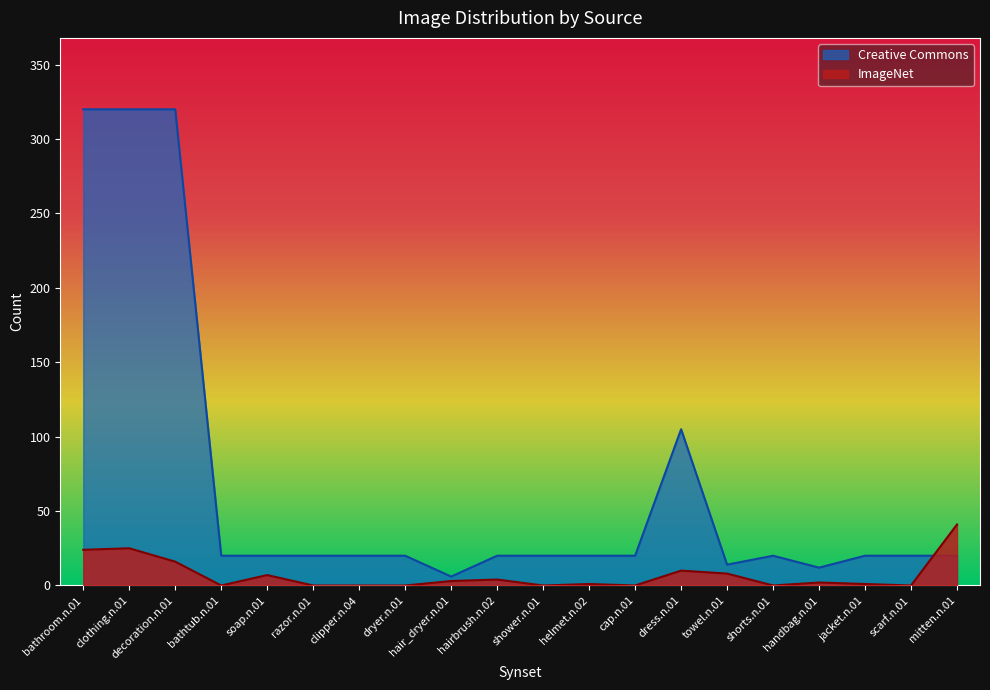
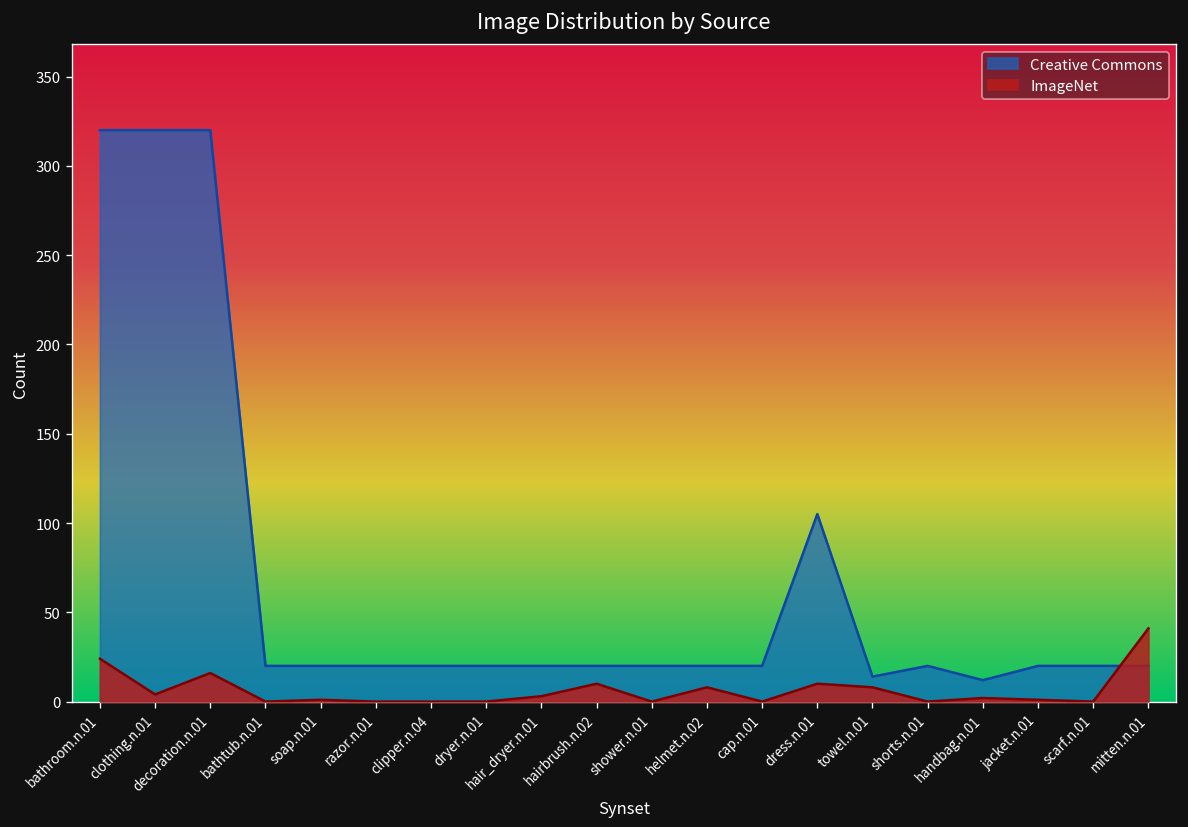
  {
    "Creative Commons": {
      "bathroom.n.01": 320,
      "clothing.n.01": 320,
      "decoration.n.01": 320,
      "bathtub.n.01": 20,
      "soap.n.01": 20,
      "razor.n.01": 20,
      "clipper.n.04": 20,
      "dryer.n.01": 20,
-     "hair_dryer.n.01": 6,
+     "hair_dryer.n.01": 20,
      "hairbrush.n.02": 20,
      "shower.n.01": 20,
      "helmet.n.02": 20,
      "cap.n.01": 20,
      "dress.n.01": 105,
      "towel.n.01": 14,
      "shorts.n.01": 20,
      "handbag.n.01": 12,
      "jacket.n.01": 20,
      "scarf.n.01": 20,
      "mitten.n.01": 20
    },
    "ImageNet": {
      "bathroom.n.01": 24,
-     "clothing.n.01": 25,
+     "clothing.n.01": 4,
      "decoration.n.01": 16,
      "bathtub.n.01": 0,
-     "soap.n.01": 7,
+     "soap.n.01": 1,
      "razor.n.01": 0,
      "clipper.n.04": 0,
      "dryer.n.01": 0,
      "hair_dryer.n.01": 3,
-     "hairbrush.n.02": 4,
+     "hairbrush.n.02": 10,
      "shower.n.01": 0,
-     "helmet.n.02": 1,
+     "helmet.n.02": 8,
      "cap.n.01": 0,
      "dress.n.01": 10,
      "towel.n.01": 8,
      "shorts.n.01": 0,
      "handbag.n.01": 2,
      "jacket.n.01": 1,
      "scarf.n.01": 0,
      "mitten.n.01": 41
    }
  }
